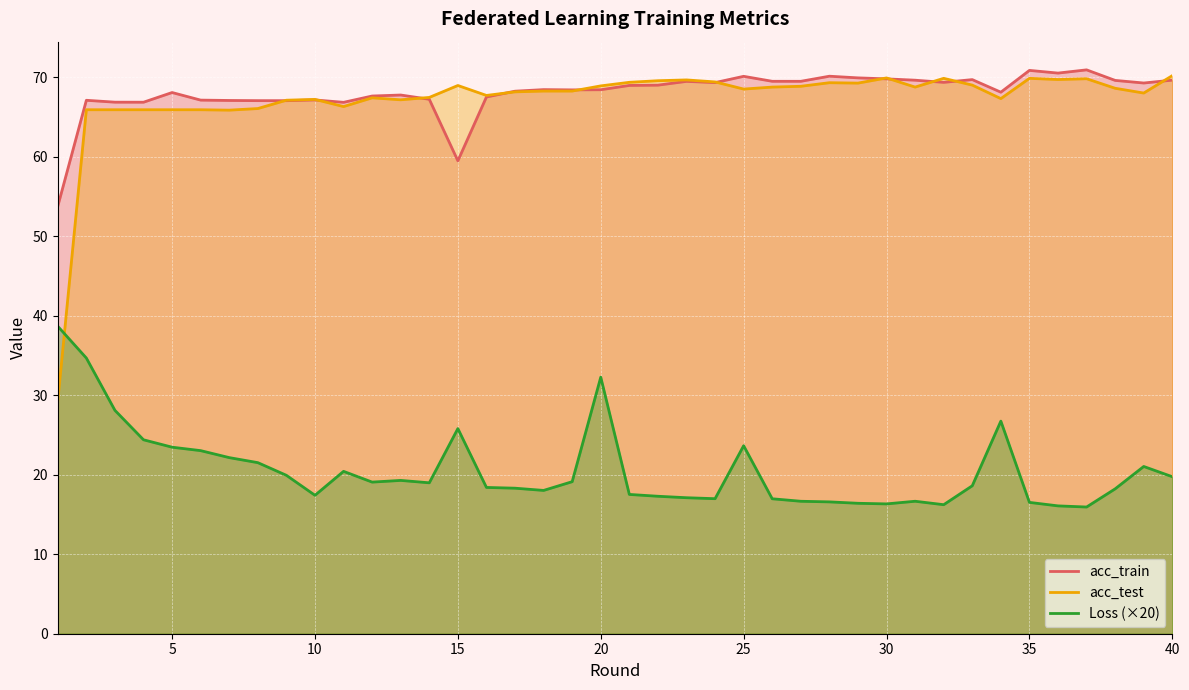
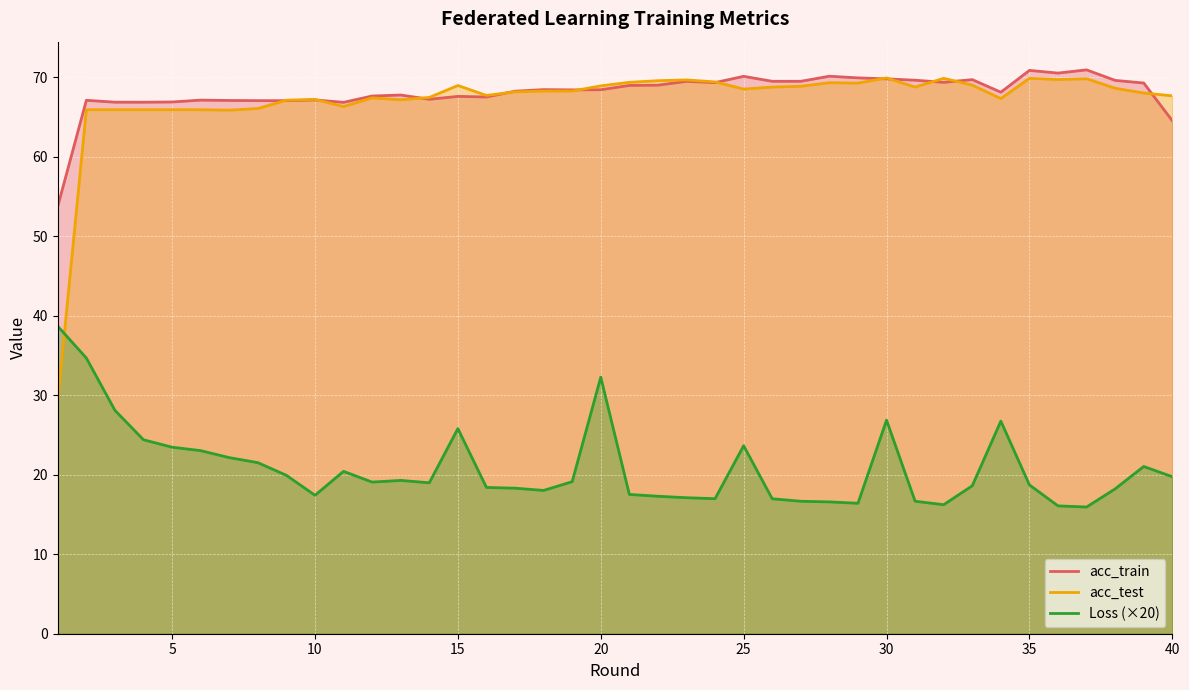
  {
    "acc_train": {
-     "5": 68,
-     "15": 59,
+     "5": 67,
+     "15": 68,
      "20": 68,
      "25": 70,
      "35": 71,
-     "40": 70
+     "40": 65
    },
    "acc_test": {
      "5": 66,
      "15": 69,
      "20": 69,
      "25": 69,
      "35": 70,
-     "40": 70
+     "40": 68
    },
    "Loss (×20)": {
      "5": 23,
      "10": 17,
      "15": 26,
      "20": 32,
      "25": 24,
-     "30": 16,
-     "35": 17,
+     "30": 27,
+     "35": 19,
      "40": 20
    }
  }
